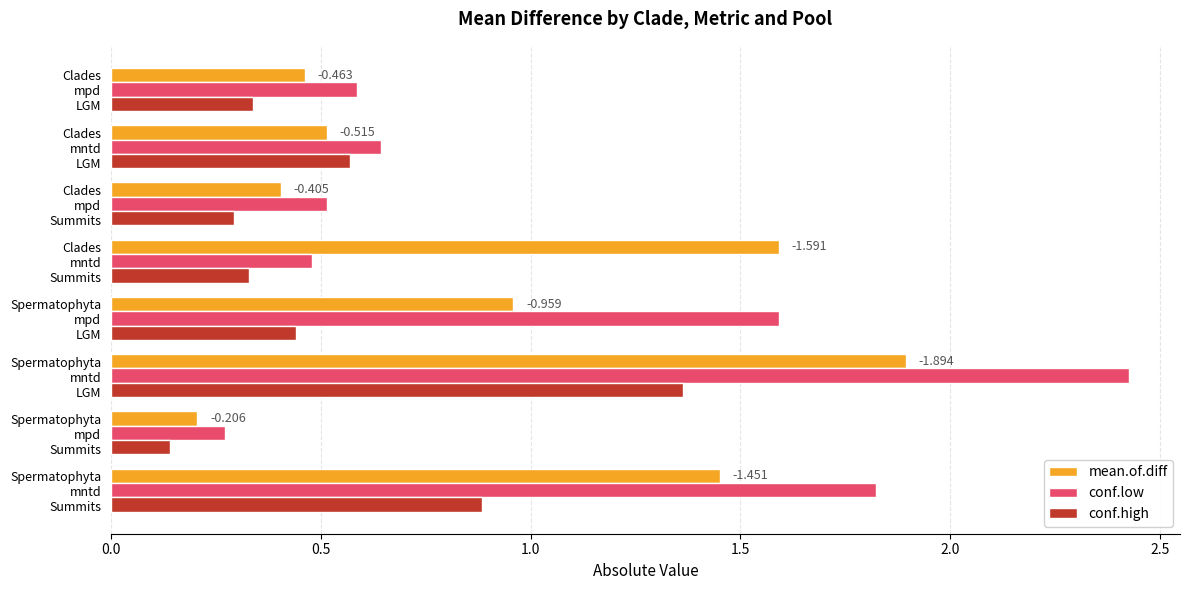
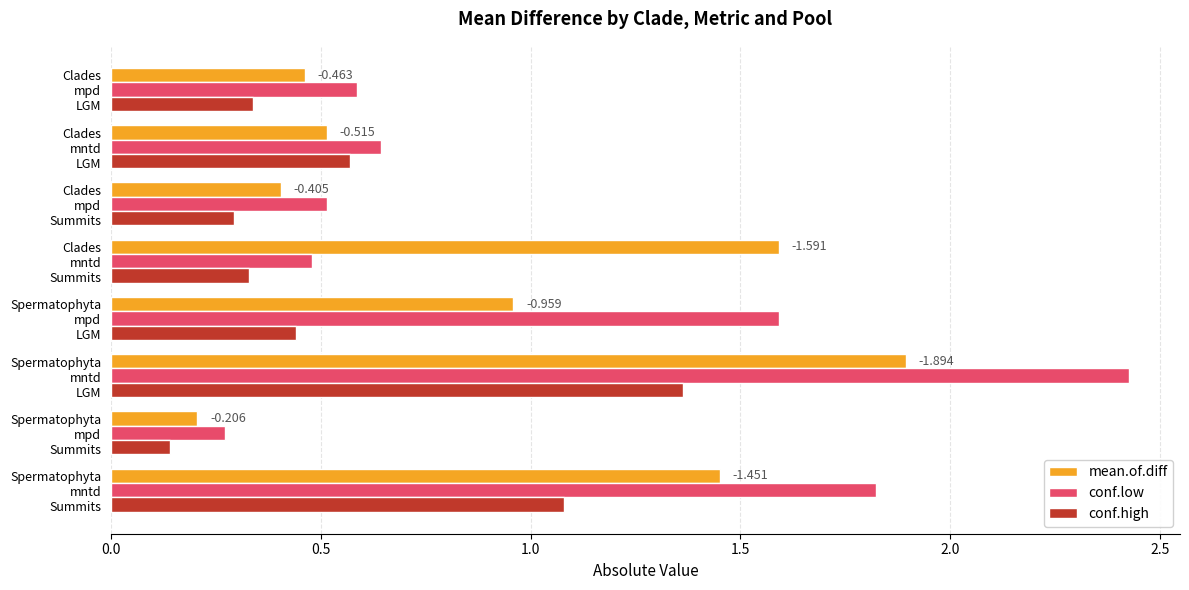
  {
    "mean.of.diff": {
      "Clades mpd LGM": 0.46,
      "Clades mntd LGM": 0.52,
      "Clades mpd Summits": 0.40,
      "Spermatophyta mpd Summits": 0.21
    },
    "conf.low": {
      "Clades mntd Summits": 0.48,
      "Spermatophyta mpd LGM": 1.59,
      "Spermatophyta mntd LGM": 2.43,
      "Spermatophyta mntd Summits": 1.82
    },
    "conf.high": {
      "Clades mpd LGM": 0.34,
      "Clades mntd LGM": 0.57,
      "Clades mpd Summits": 0.29,
      "Clades mntd Summits": 0.33,
      "Spermatophyta mpd LGM": 0.44,
      "Spermatophyta mntd LGM": 1.36,
      "Spermatophyta mpd Summits": 0.14,
-     "Spermatophyta mntd Summits": 0.89
+     "Spermatophyta mntd Summits": 1.08
    }
  }
